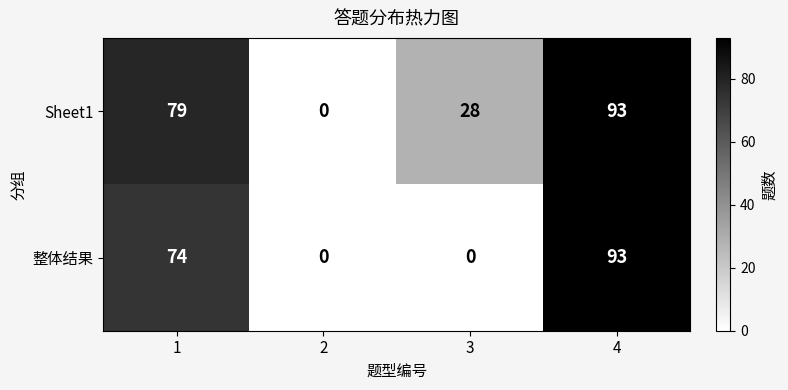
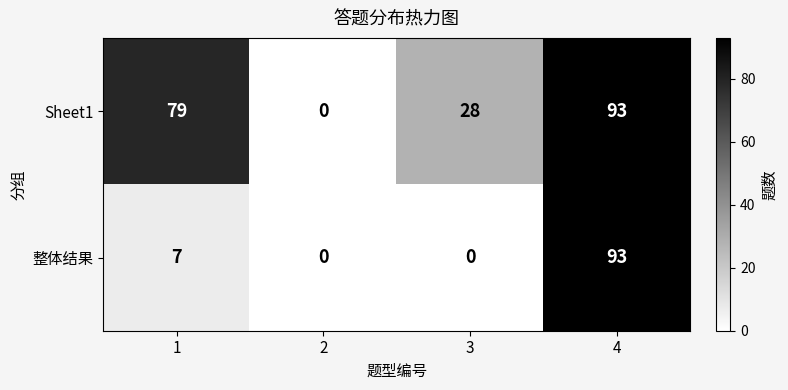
  {
    "Sheet1": {
      "1": 79,
      "2": 0,
      "3": 28,
      "4": 93
    },
    "整体结果": {
-     "1": 74,
+     "1": 7,
      "2": 0,
      "3": 0,
      "4": 93
    }
  }
